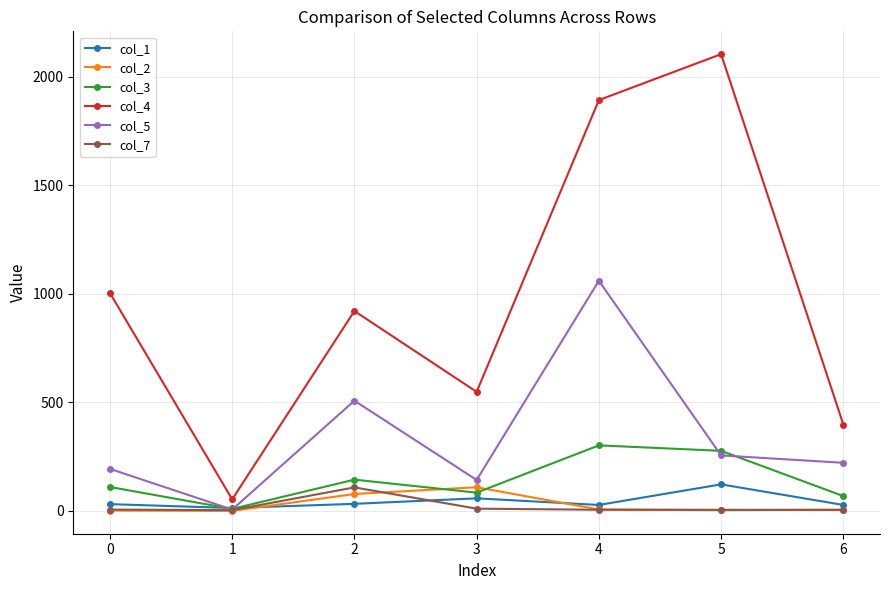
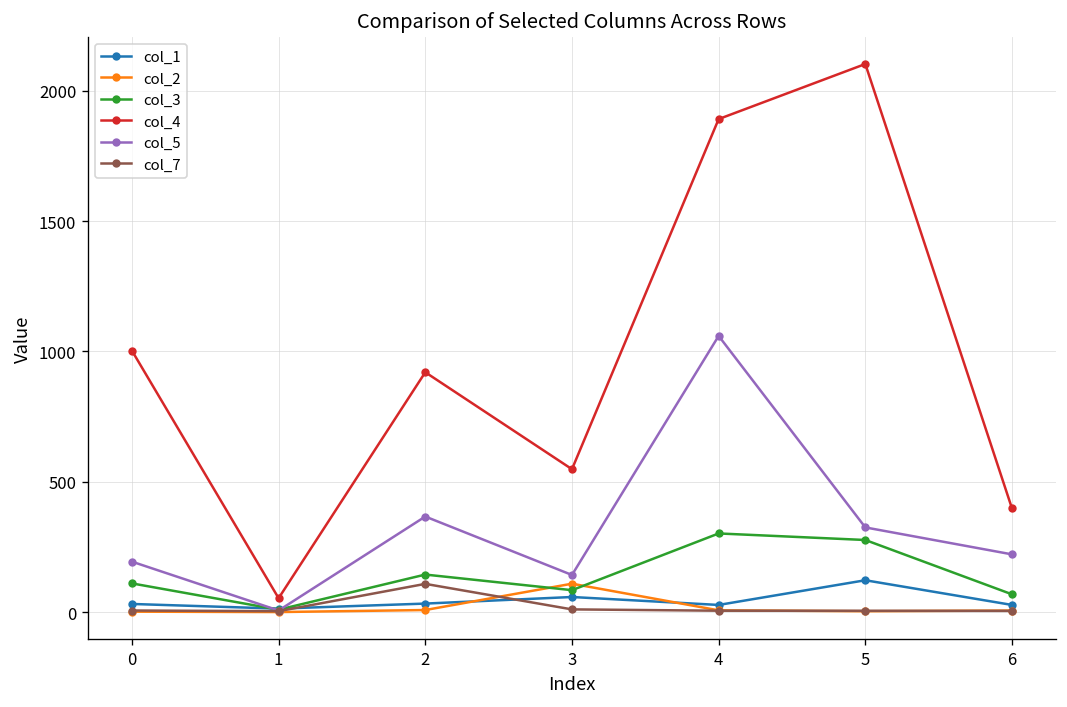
  {
    "col_1": {
      "0": 30,
      "2": 30,
      "3": 60,
      "4": 30,
      "5": 120,
      "6": 30
    },
    "col_2": {
-     "2": 80,
+     "2": 10,
      "3": 110
    },
    "col_3": {
      "0": 110,
      "2": 140,
      "3": 80,
      "4": 300,
      "5": 280,
      "6": 70
    },
    "col_4": {
      "0": 1000,
      "1": 50,
      "2": 920,
      "3": 550,
      "4": 1890,
      "5": 2100,
      "6": 400
    },
    "col_5": {
      "0": 190,
-     "2": 510,
+     "2": 370,
      "3": 140,
      "4": 1060,
-     "5": 260,
+     "5": 320,
      "6": 220
    },
    "col_7": {
      "2": 110,
      "3": 10
    }
  }
